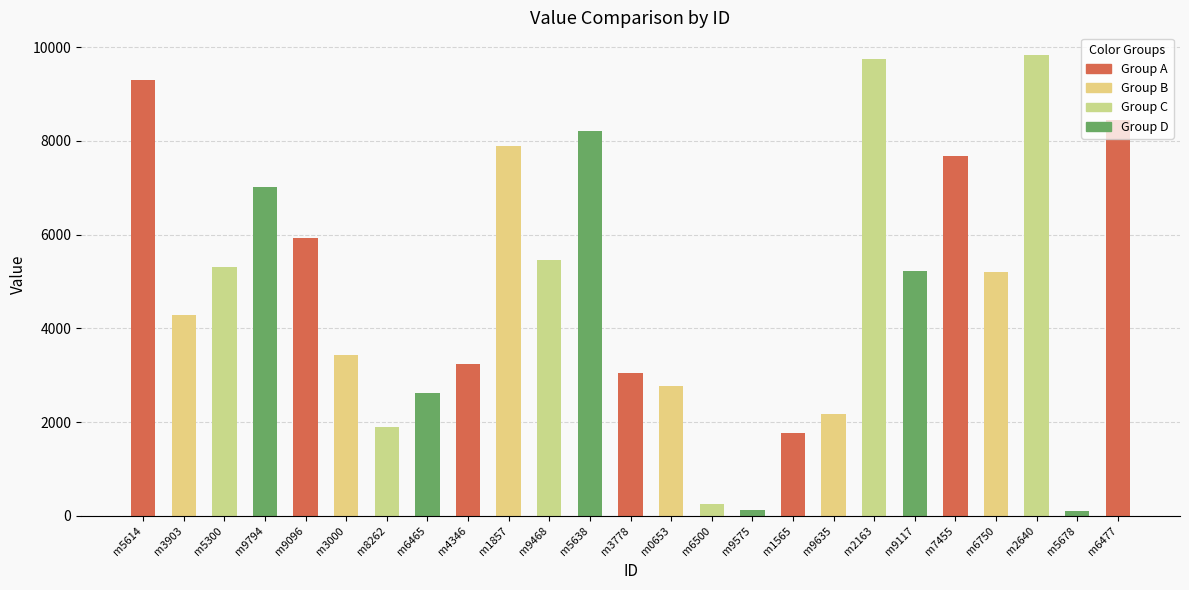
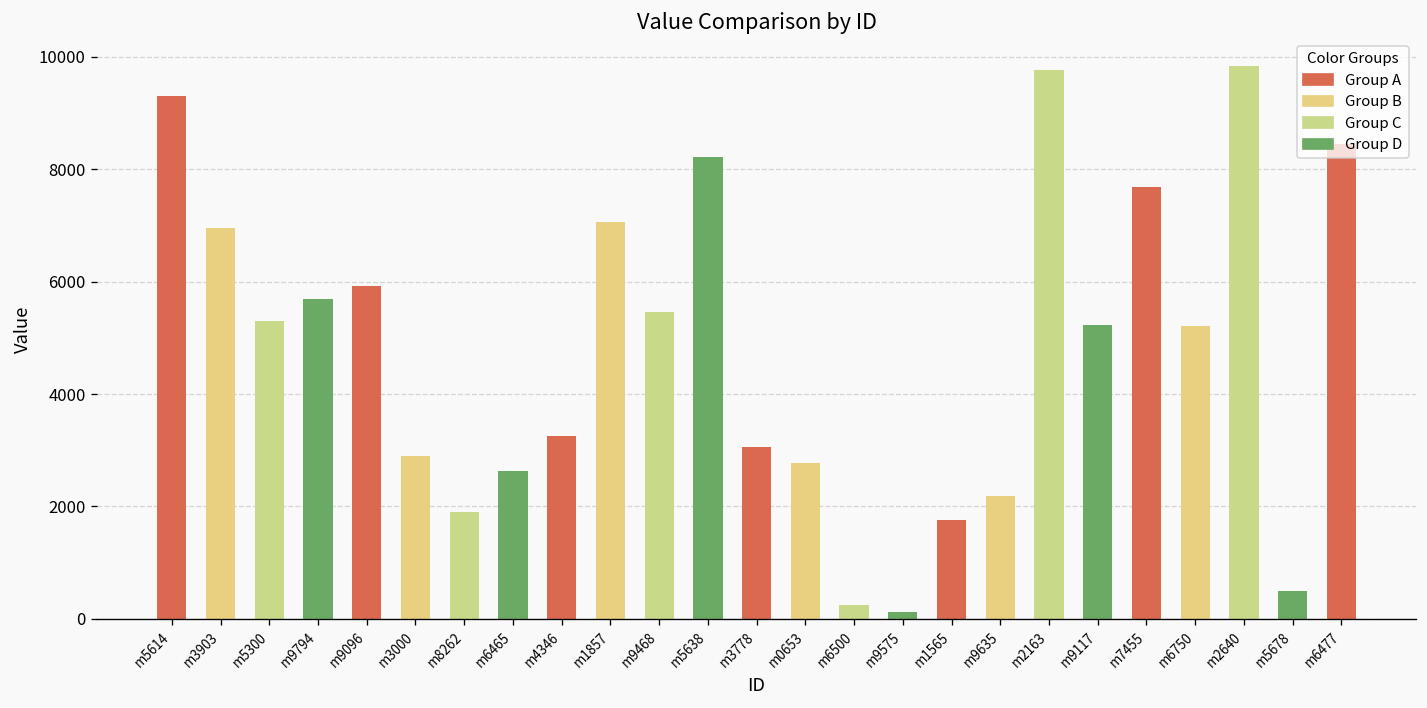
  {
    "m5614": 9300,
-   "m3903": 4300,
+   "m3903": 6900,
    "m5300": 5300,
-   "m9794": 7000,
+   "m9794": 5700,
    "m9096": 5900,
-   "m3000": 3400,
+   "m3000": 2900,
    "m8262": 1900,
    "m6465": 2600,
    "m4346": 3200,
-   "m1857": 7900,
+   "m1857": 7100,
    "m9468": 5500,
    "m5638": 8200,
    "m3778": 3100,
    "m0653": 2800,
    "m6500": 200,
    "m9575": 100,
    "m1565": 1800,
    "m9635": 2200,
    "m2163": 9800,
    "m9117": 5200,
    "m7455": 7700,
    "m6750": 5200,
    "m2640": 9800,
-   "m5678": 100
+   "m5678": 500
  }
